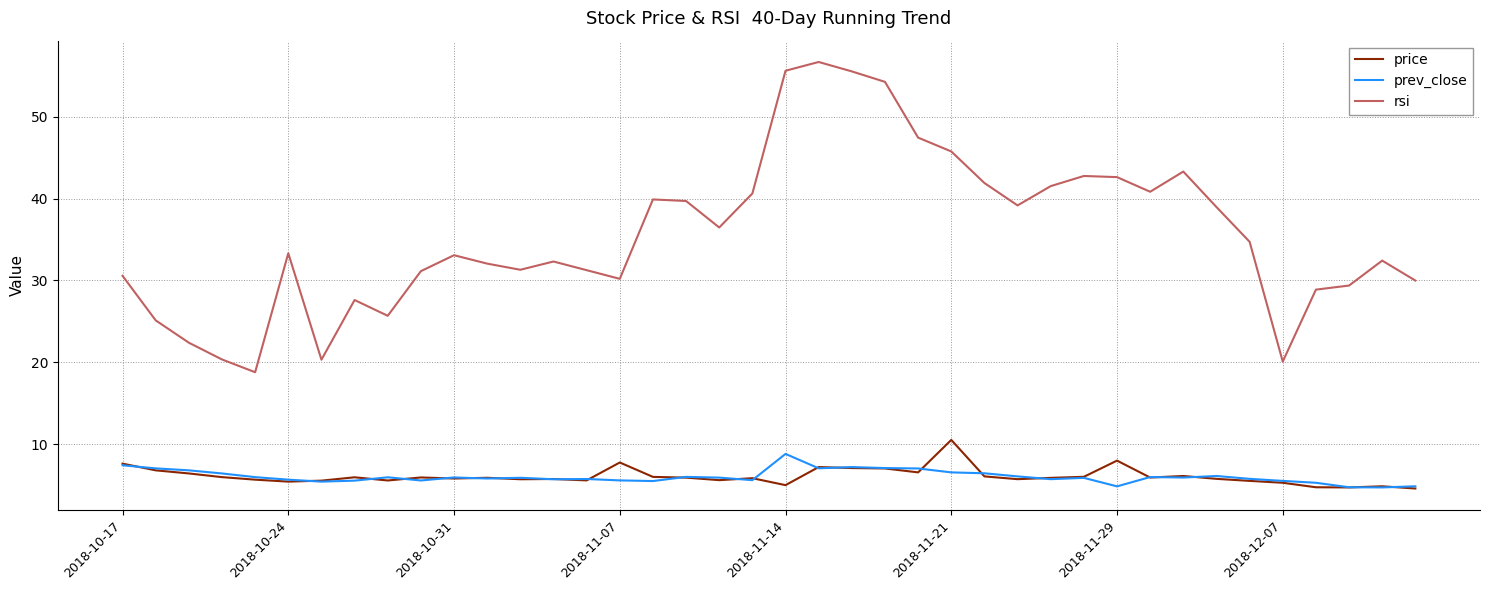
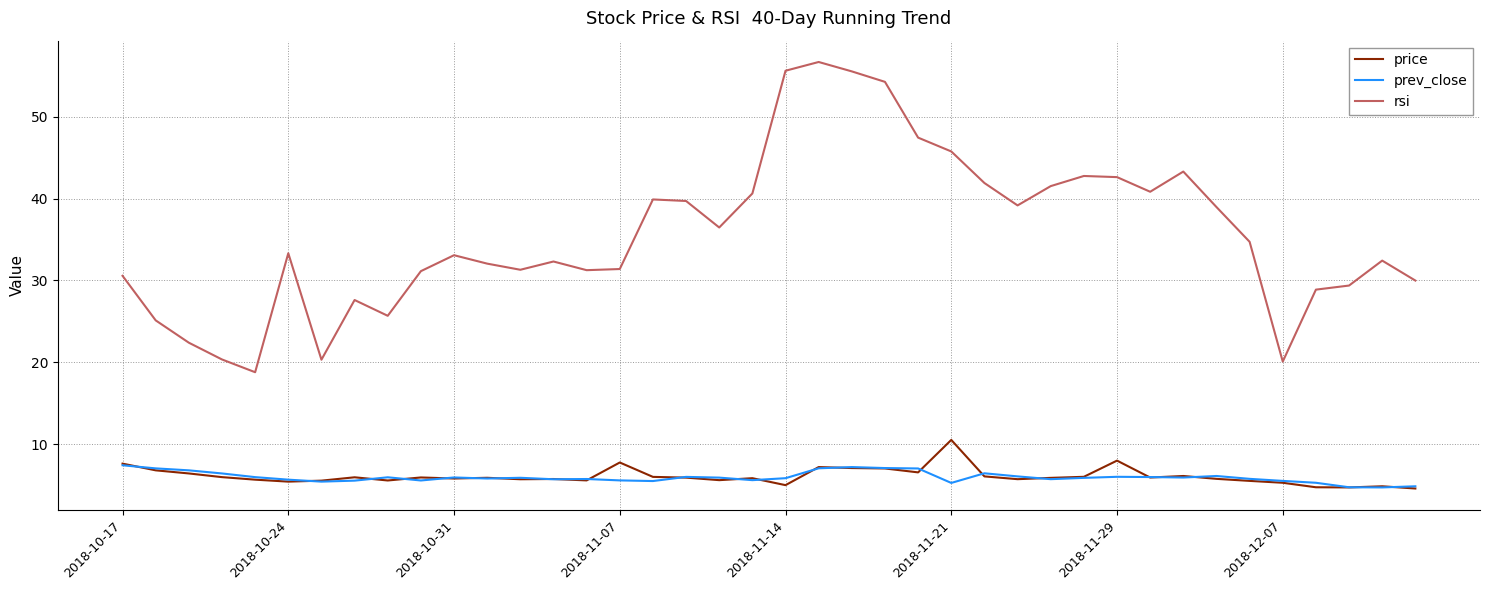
  {
    "price": {
      "2018-11-07": 8,
      "2018-11-14": 5,
      "2018-11-21": 11,
      "2018-11-29": 8
    },
    "prev_close": {
      "2018-11-07": 6,
-     "2018-11-14": 9,
-     "2018-11-21": 7,
-     "2018-11-29": 5
+     "2018-11-14": 6,
+     "2018-11-21": 5,
+     "2018-11-29": 6
    },
    "rsi": {
      "2018-10-17": 31,
      "2018-10-24": 33,
      "2018-10-31": 33,
-     "2018-11-07": 30,
+     "2018-11-07": 31,
      "2018-11-14": 56,
      "2018-11-21": 46,
      "2018-11-29": 43,
      "2018-12-07": 20
    }
  }
